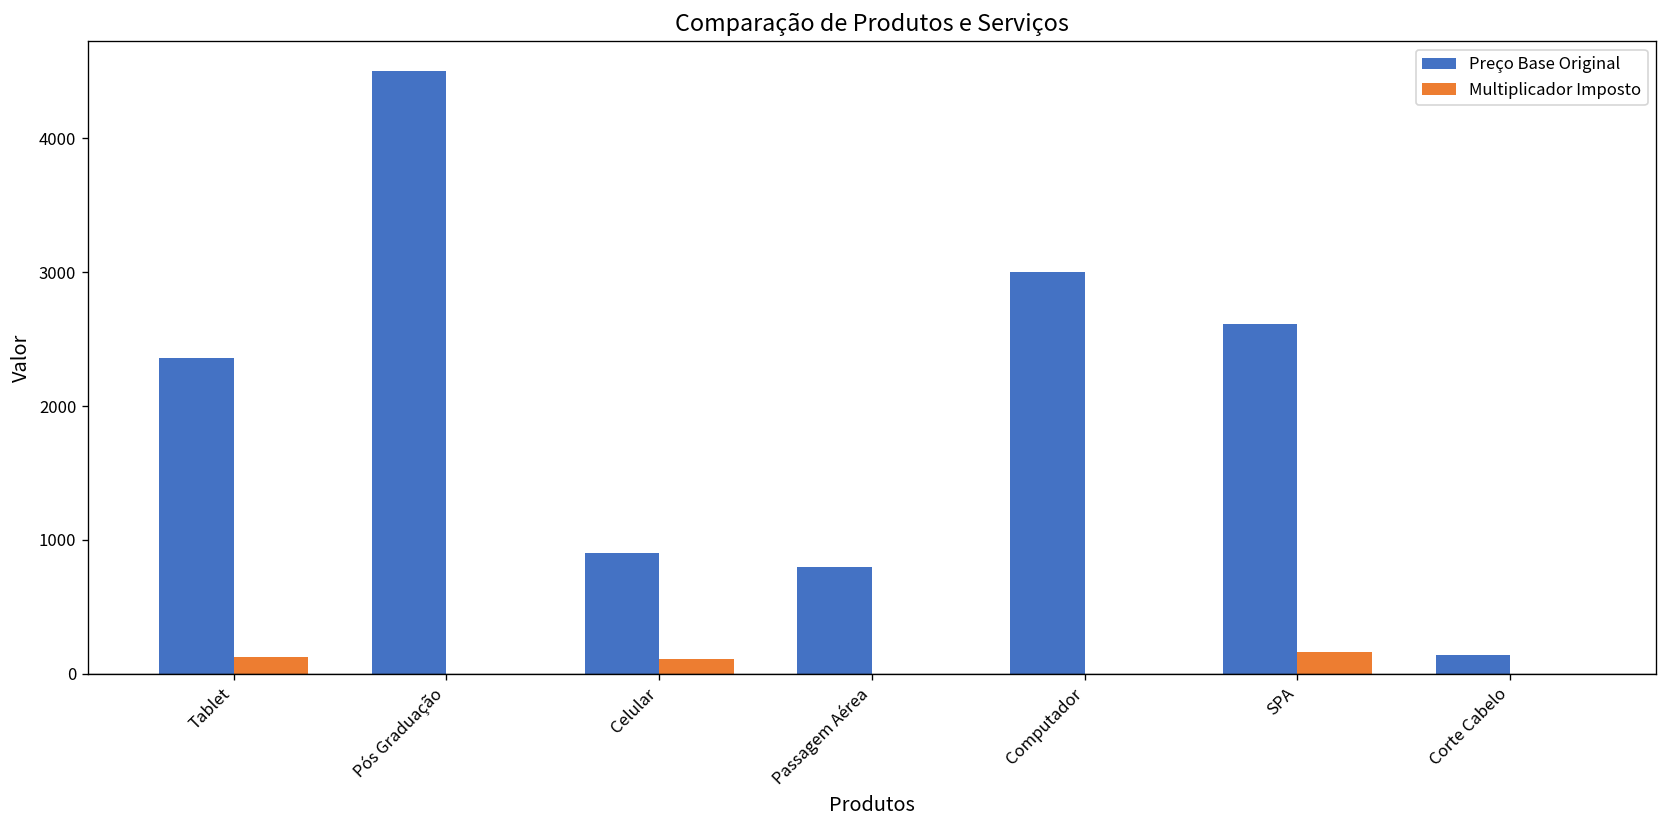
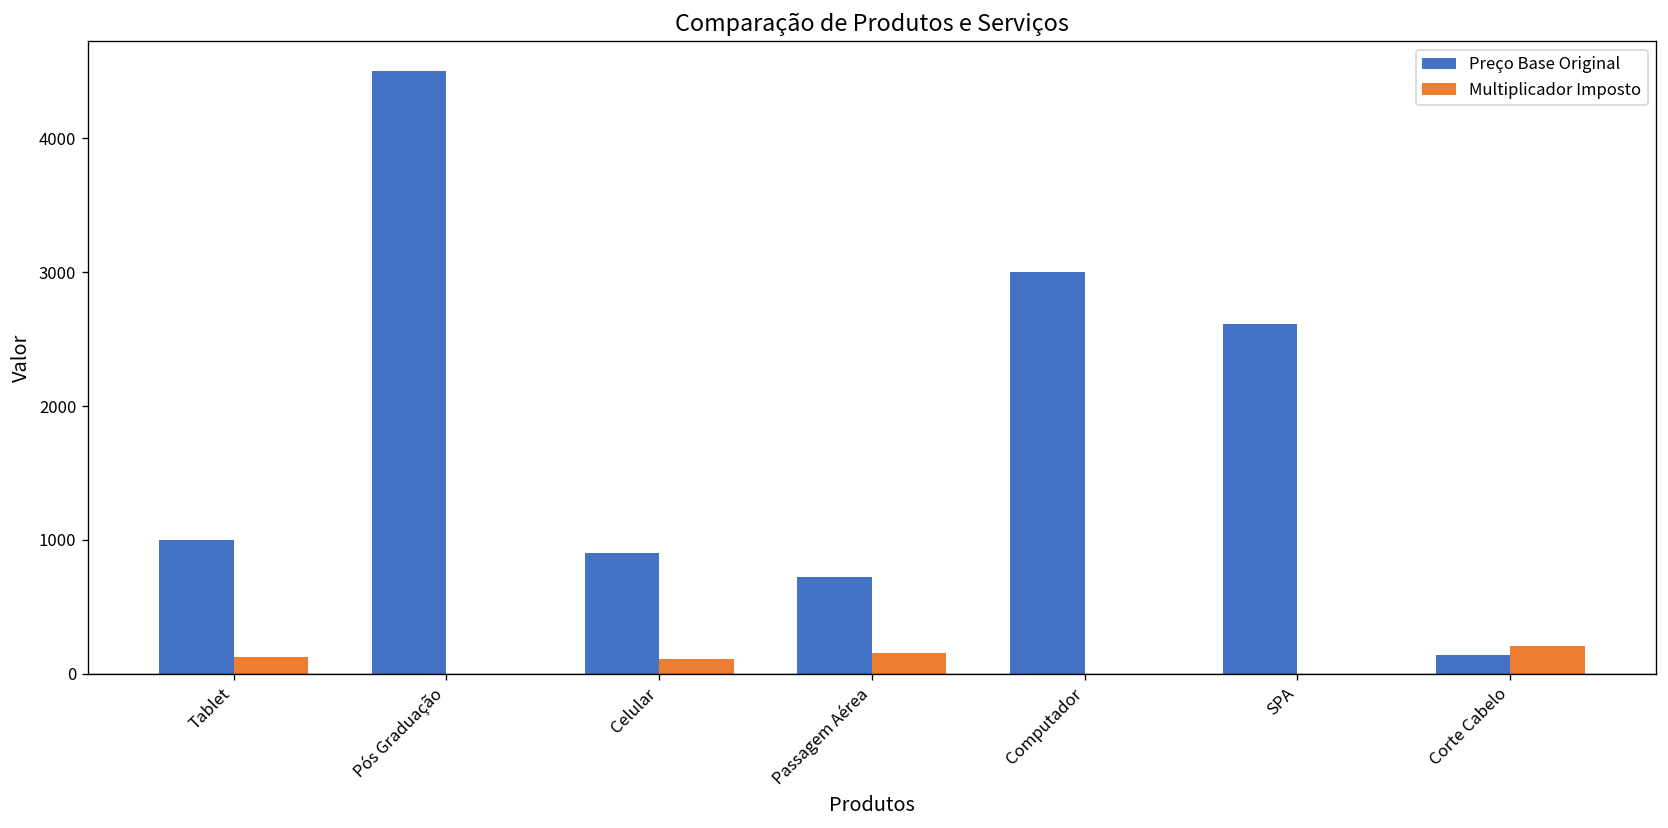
  {
    "Preço Base Original": {
-     "Tablet": 2360,
+     "Tablet": 1000,
      "Pós Graduação": 4500,
      "Celular": 900,
-     "Passagem Aérea": 800,
+     "Passagem Aérea": 720,
      "Computador": 3000,
      "SPA": 2610,
      "Corte Cabelo": 140
    },
    "Multiplicador Imposto": {
      "Tablet": 130,
      "Celular": 110,
-     "Passagem Aérea": 0,
-     "SPA": 160,
-     "Corte Cabelo": 0
+     "Passagem Aérea": 150,
+     "SPA": 0,
+     "Corte Cabelo": 200
    }
  }
